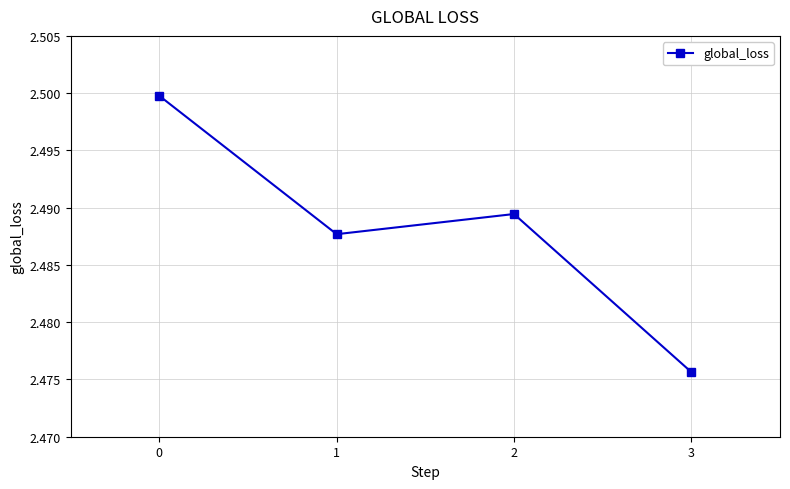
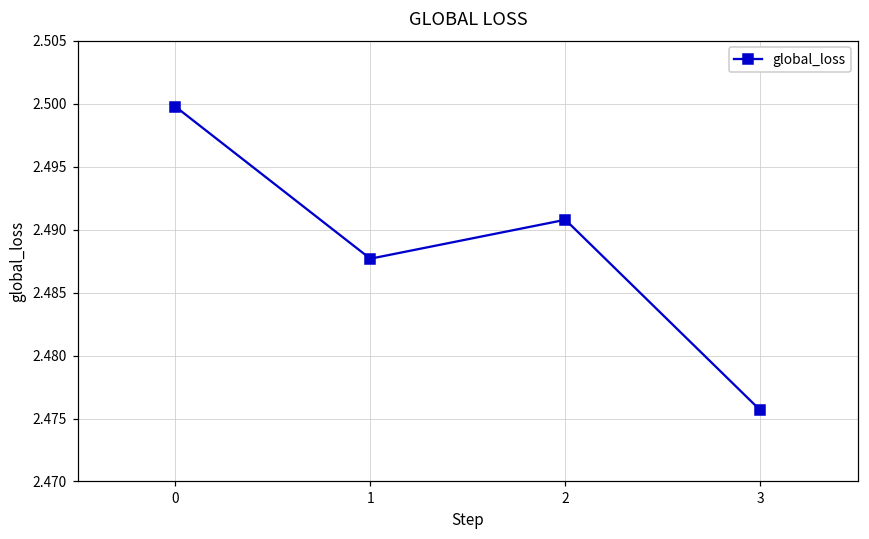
  {
    "0": 2.4998,
    "1": 2.4877,
-   "2": 2.4894,
+   "2": 2.4908,
    "3": 2.4756
  }
